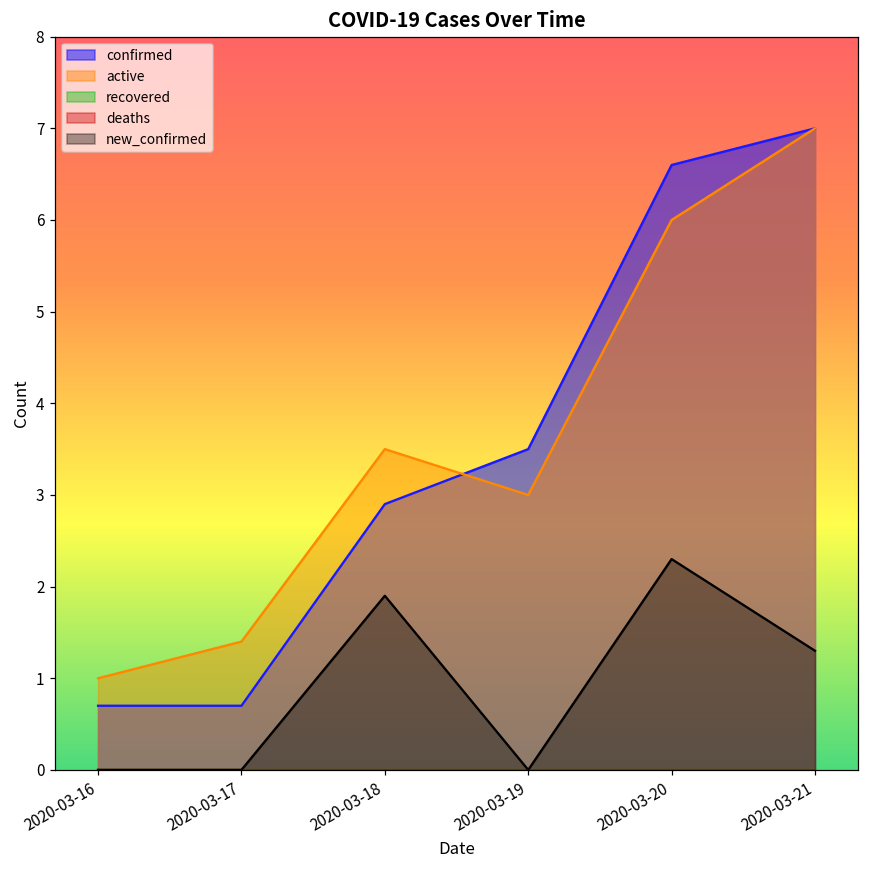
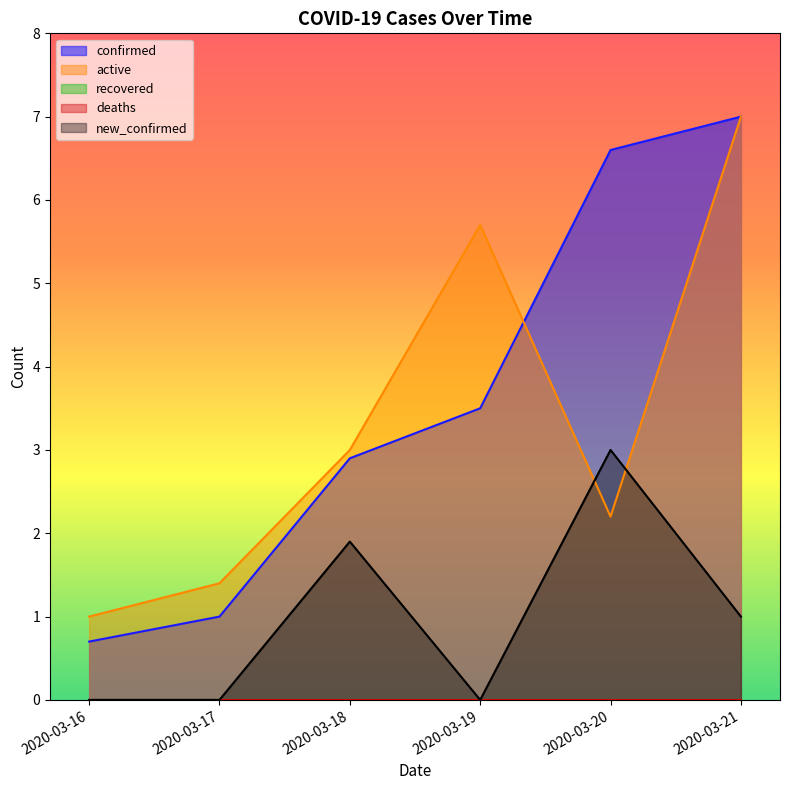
  {
    "confirmed": {
      "2020-03-16": 0.7,
-     "2020-03-17": 0.7,
+     "2020-03-17": 1.0,
      "2020-03-18": 2.9,
      "2020-03-19": 3.5,
      "2020-03-20": 6.6
    },
    "active": {
      "2020-03-16": 1.0,
      "2020-03-17": 1.4,
-     "2020-03-18": 3.5,
-     "2020-03-19": 3.0,
-     "2020-03-20": 6.0
+     "2020-03-18": 3.0,
+     "2020-03-19": 5.7,
+     "2020-03-20": 2.2
    },
    "deaths": {
      "2020-03-18": 0.0,
      "2020-03-20": 0.0,
      "2020-03-21": 0.0
    },
    "new_confirmed": {
      "2020-03-18": 1.9,
-     "2020-03-20": 2.3,
-     "2020-03-21": 1.3
+     "2020-03-20": 3.0,
+     "2020-03-21": 1.0
    }
  }
